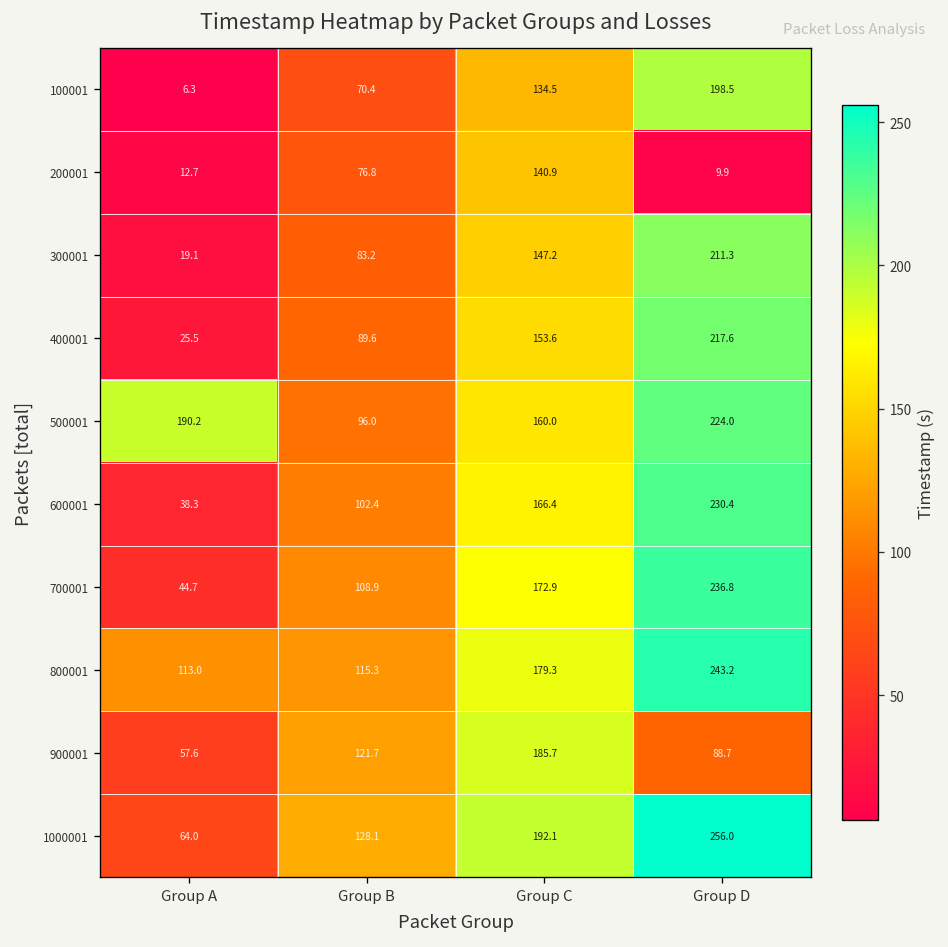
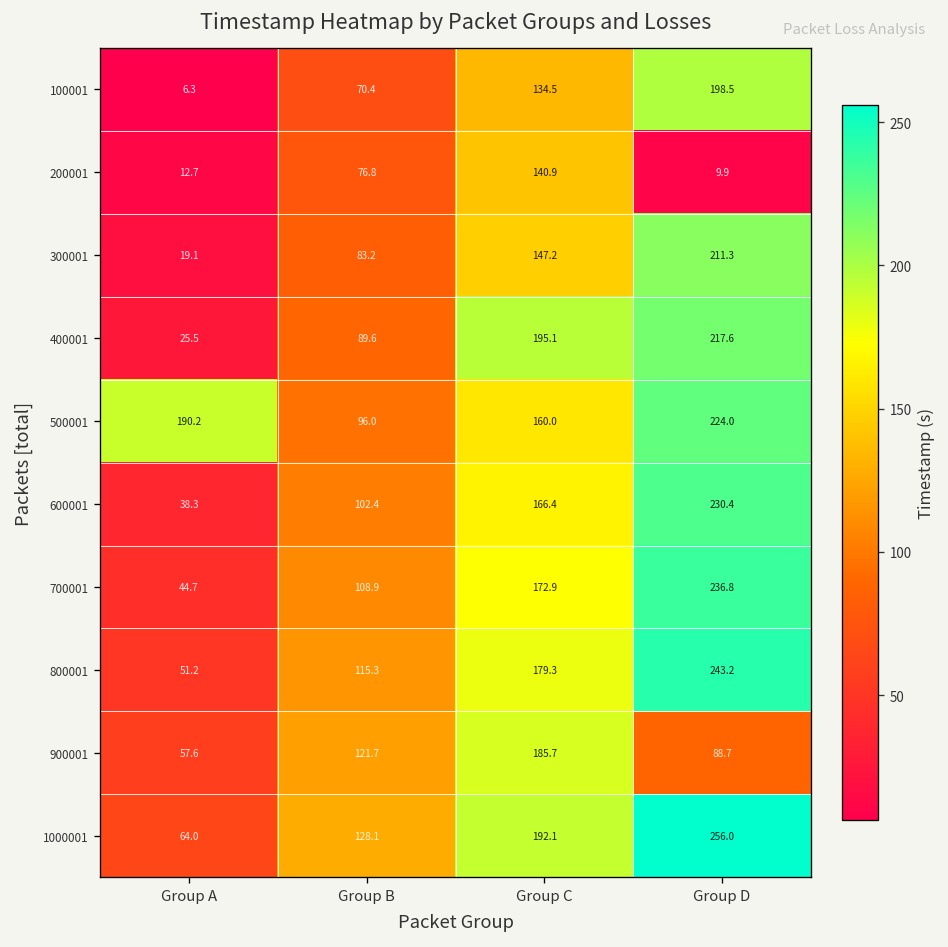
  {
    "100001": {
      "Group A": 6.3,
      "Group B": 70.4,
      "Group C": 134.5,
      "Group D": 198.5
    },
    "200001": {
      "Group A": 12.7,
      "Group B": 76.8,
      "Group C": 140.9,
      "Group D": 9.9
    },
    "300001": {
      "Group A": 19.1,
      "Group B": 83.2,
      "Group C": 147.2,
      "Group D": 211.3
    },
    "400001": {
      "Group A": 25.5,
      "Group B": 89.6,
-     "Group C": 153.6,
+     "Group C": 195.1,
      "Group D": 217.6
    },
    "500001": {
      "Group A": 190.2,
      "Group B": 96.0,
      "Group C": 160.0,
      "Group D": 224.0
    },
    "600001": {
      "Group A": 38.3,
      "Group B": 102.4,
      "Group C": 166.4,
      "Group D": 230.4
    },
    "700001": {
      "Group A": 44.7,
      "Group B": 108.9,
      "Group C": 172.9,
      "Group D": 236.8
    },
    "800001": {
-     "Group A": 113.0,
+     "Group A": 51.2,
      "Group B": 115.3,
      "Group C": 179.3,
      "Group D": 243.2
    },
    "900001": {
      "Group A": 57.6,
      "Group B": 121.7,
      "Group C": 185.7,
      "Group D": 88.7
    },
    "1000001": {
      "Group A": 64.0,
      "Group B": 128.1,
      "Group C": 192.1,
      "Group D": 256.0
    }
  }
